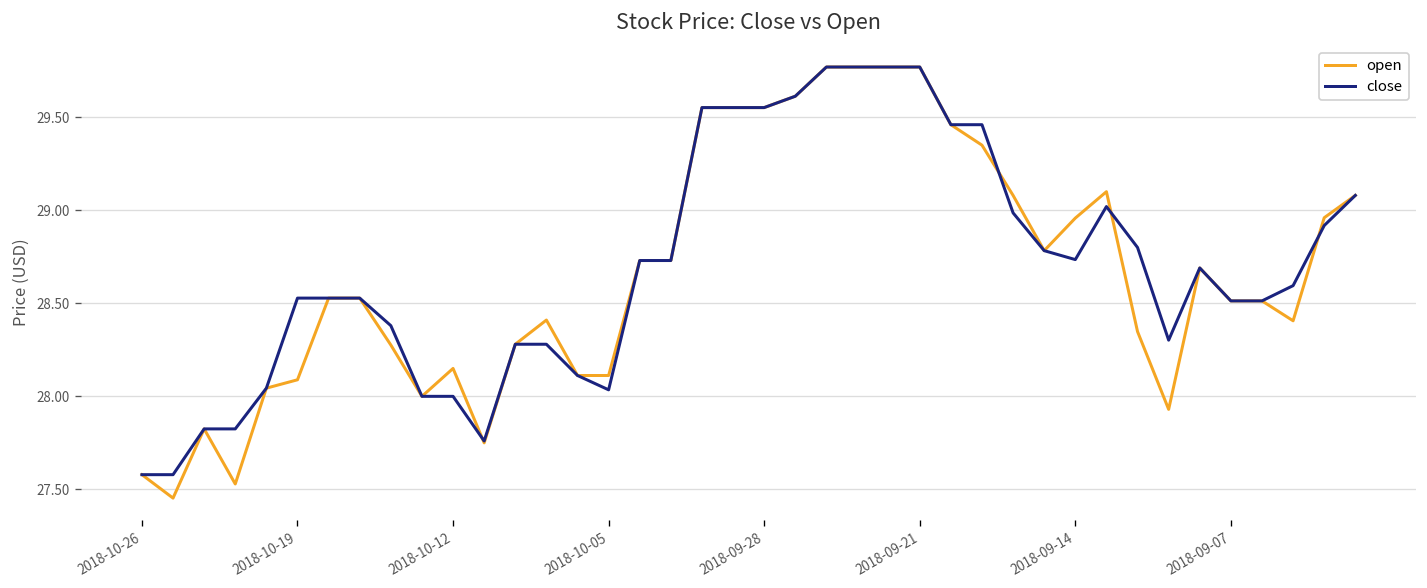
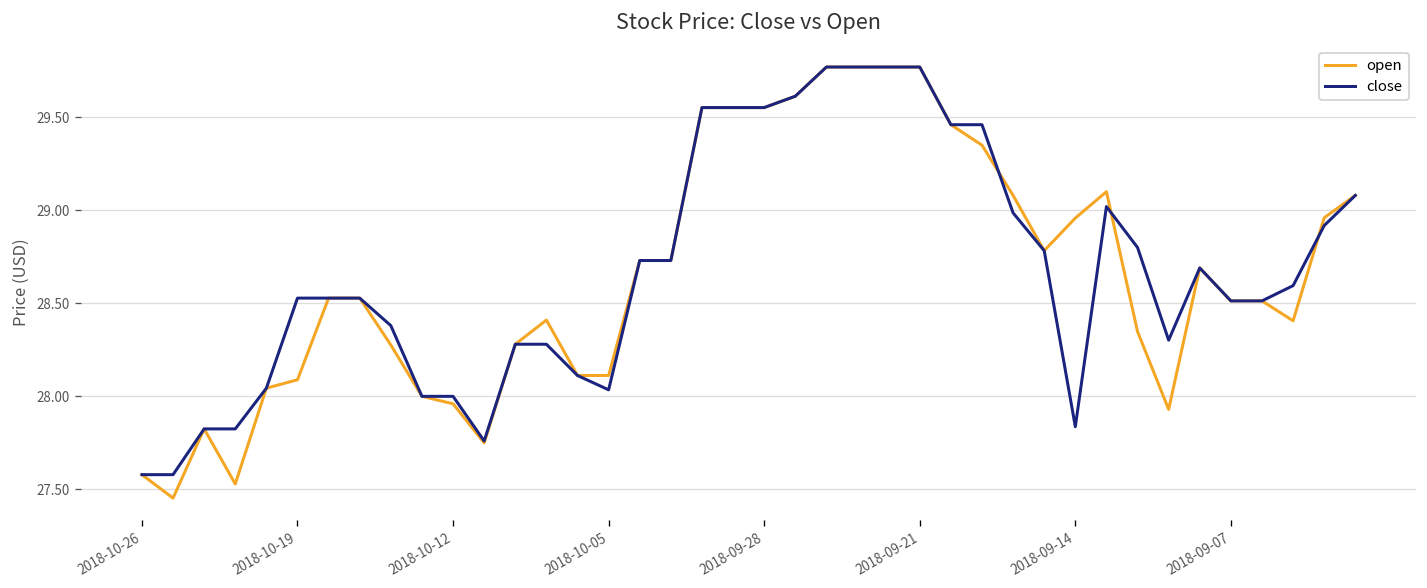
  {
    "open": {
      "2018-10-19": 28.09,
-     "2018-10-12": 28.15,
+     "2018-10-12": 27.96,
      "2018-10-05": 28.11,
      "2018-09-14": 28.96
    },
    "close": {
      "2018-10-19": 28.53,
      "2018-10-12": 28.00,
      "2018-10-05": 28.04,
-     "2018-09-14": 28.74
+     "2018-09-14": 27.84
    }
  }
